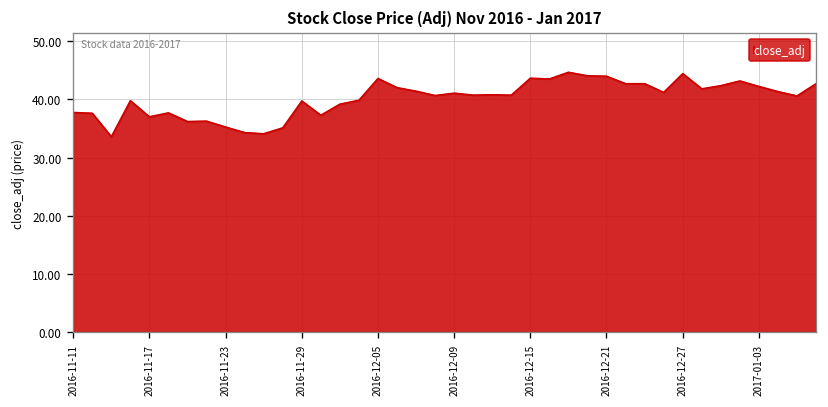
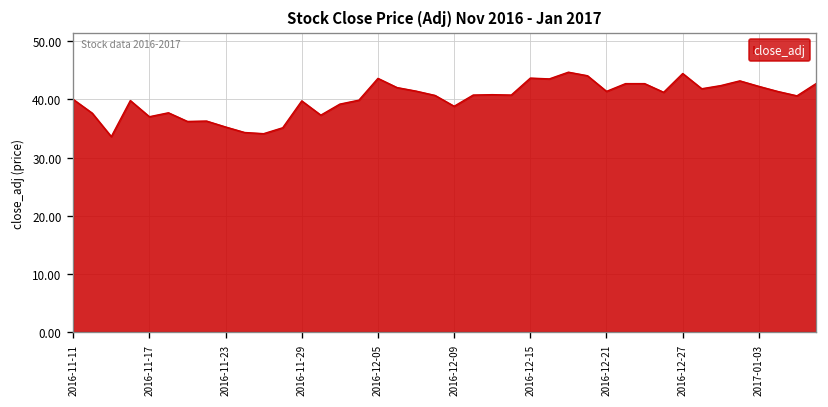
  {
-   "2016-11-11": 38,
+   "2016-11-11": 40,
    "2016-11-17": 37,
    "2016-11-23": 35,
    "2016-11-29": 40,
    "2016-12-05": 44,
-   "2016-12-09": 41,
+   "2016-12-09": 39,
    "2016-12-15": 44,
-   "2016-12-21": 44,
+   "2016-12-21": 41,
    "2016-12-27": 44,
    "2017-01-03": 42
  }
